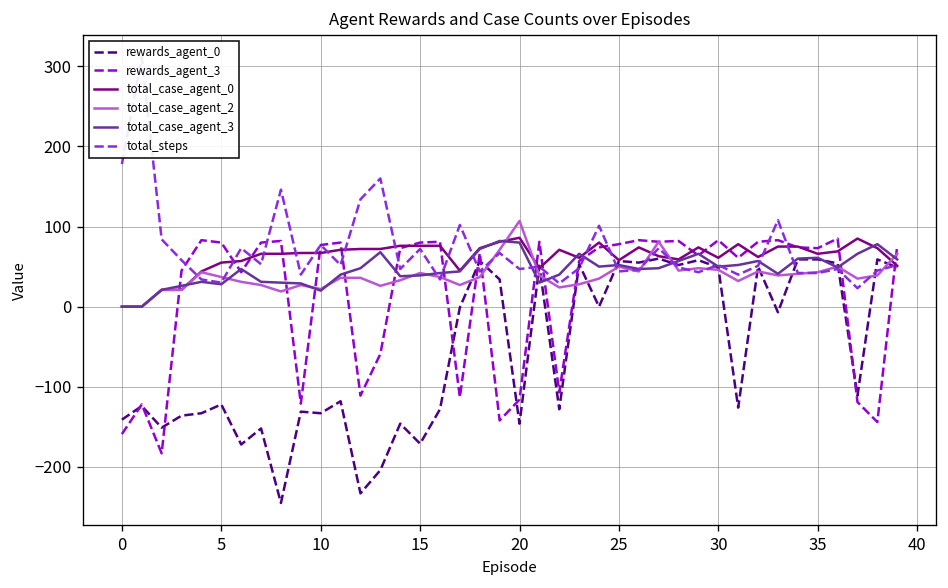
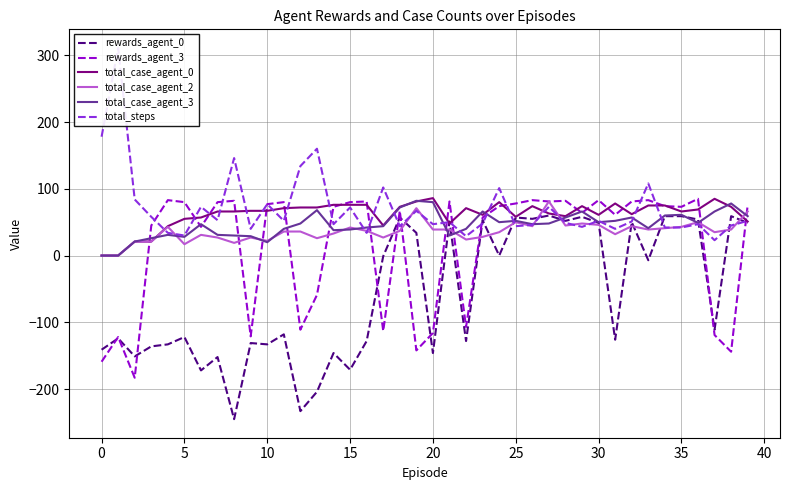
  {
    "total_case_agent_2": {
-     "5": 40,
-     "20": 110
+     "5": 20,
+     "20": 40
    },
    "total_case_agent_3": {
      "20": 80
    }
  }
